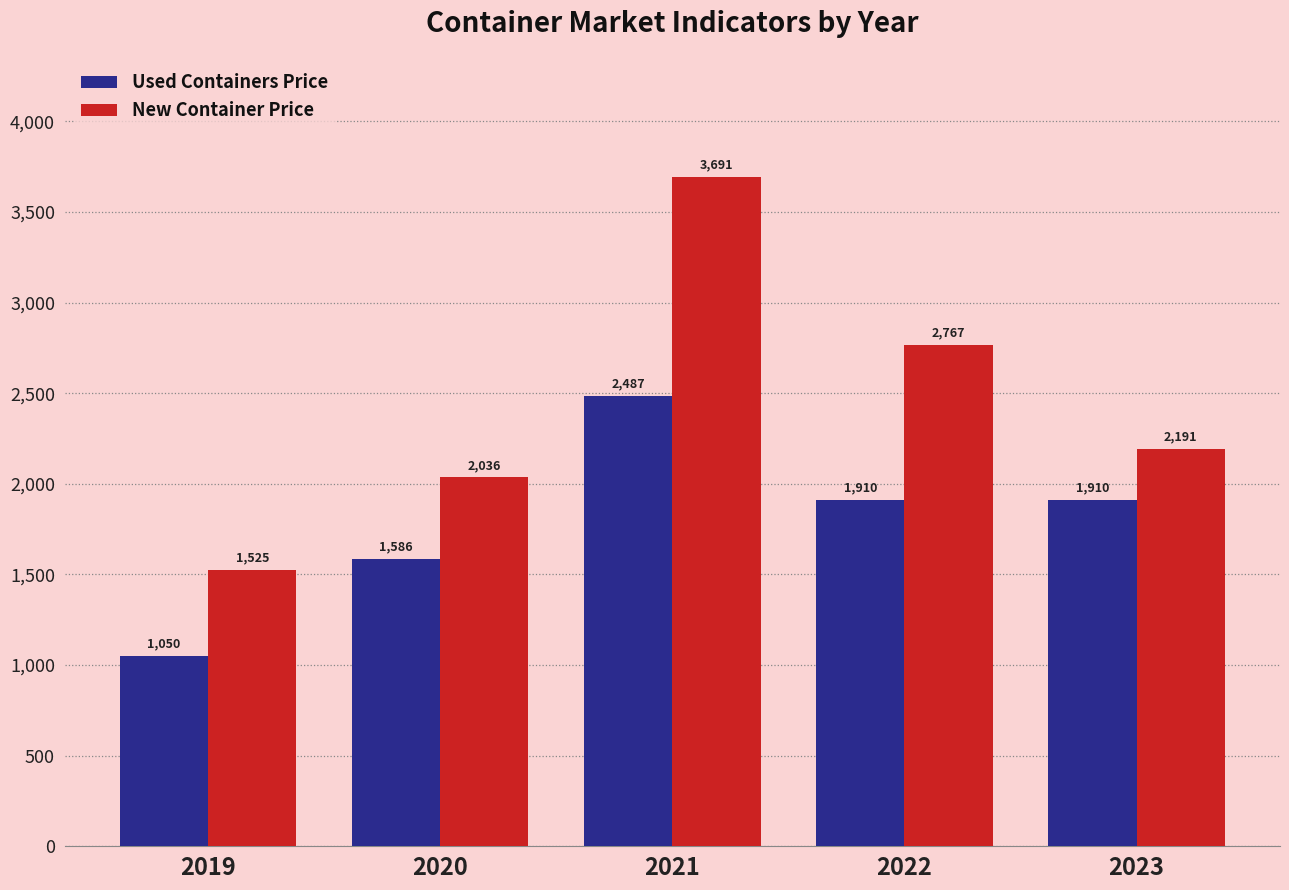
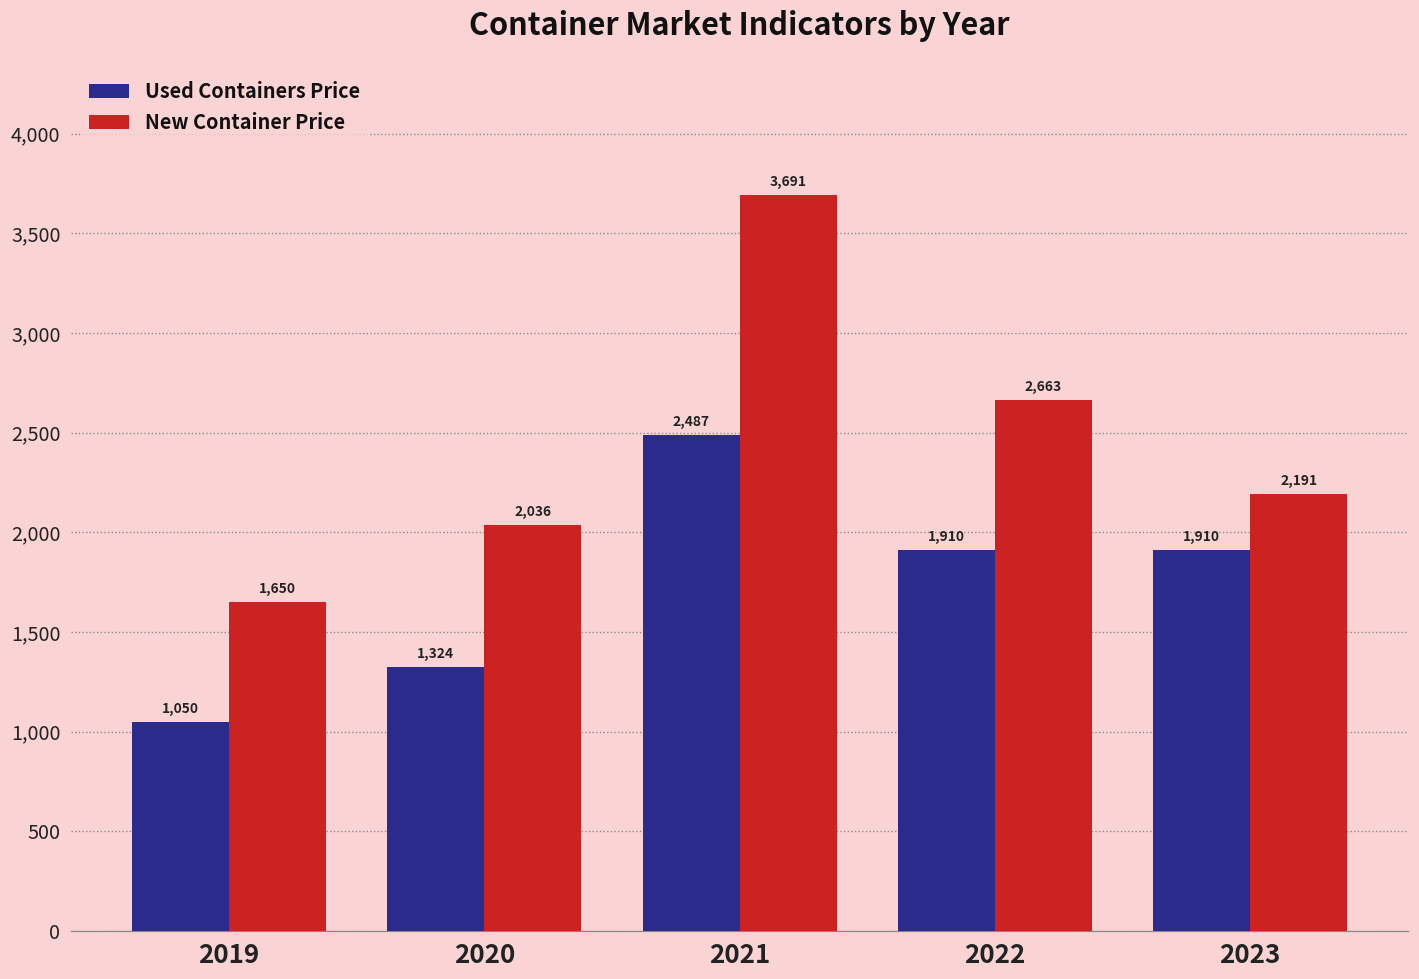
  {
    "Used Containers Price": {
      "2019": "1,050",
-     "2020": "1,586",
+     "2020": "1,324",
      "2021": "2,487",
      "2022": "1,910",
      "2023": "1,910"
    },
    "New Container Price": {
-     "2019": "1,525",
+     "2019": "1,650",
      "2020": "2,036",
      "2021": "3,691",
-     "2022": "2,767",
+     "2022": "2,663",
      "2023": "2,191"
    }
  }
